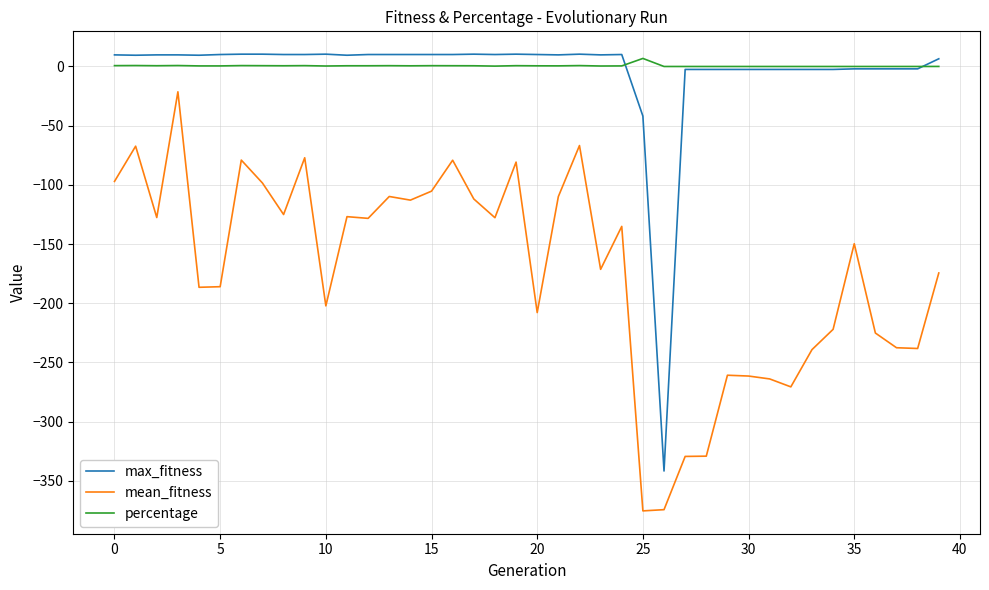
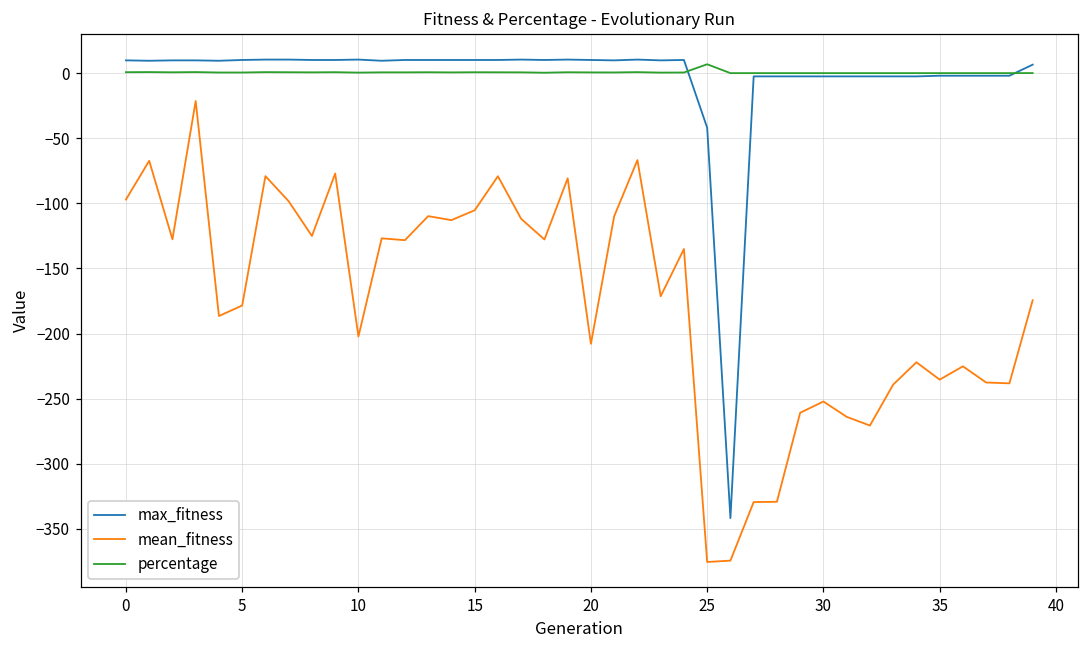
  {
    "max_fitness": {
      "0": 10,
      "5": 10,
      "10": 10,
      "15": 10,
      "20": 10,
      "25": -42,
      "30": -3
    },
    "mean_fitness": {
      "0": -97,
-     "5": -186,
+     "5": -178,
      "10": -202,
      "15": -105,
      "20": -208,
      "25": -375,
-     "30": -261,
-     "35": -150
+     "30": -252,
+     "35": -235
    },
    "percentage": {
      "0": 1,
      "5": 0,
      "10": 0,
      "15": 1,
      "20": 1,
      "25": 7,
      "30": 0
    }
  }
